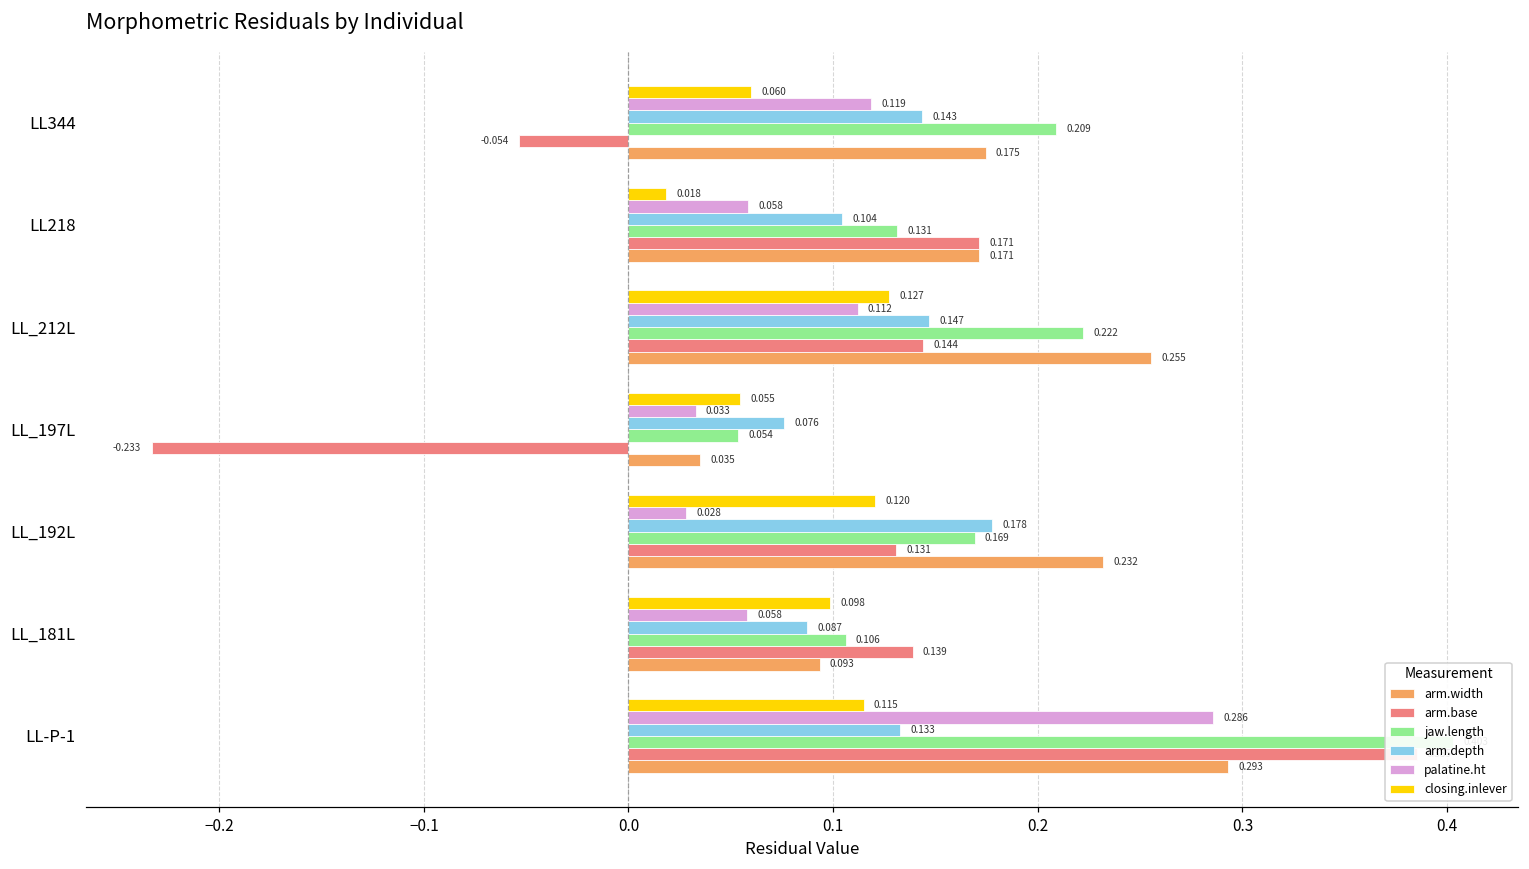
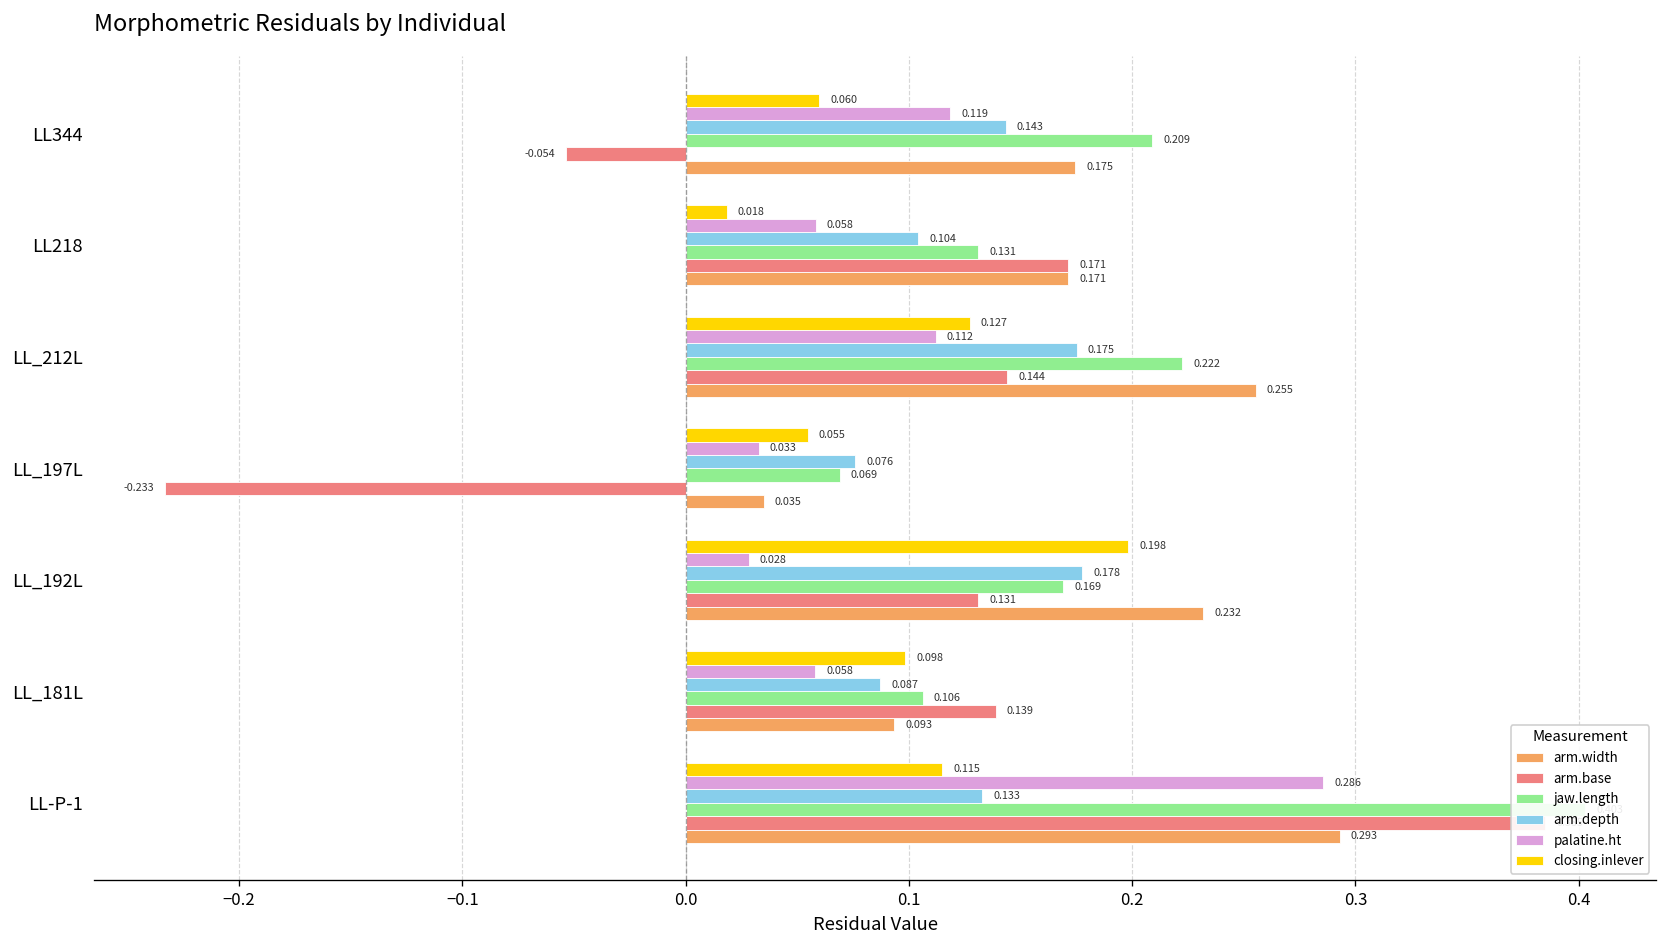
  {
    "jaw.length": {
      "LL344": 0.209,
      "LL218": 0.131,
      "LL_212L": 0.222,
-     "LL_197L": 0.054,
+     "LL_197L": 0.069,
      "LL_192L": 0.169,
      "LL_181L": 0.106
    },
    "arm.depth": {
      "LL344": 0.143,
      "LL218": 0.104,
-     "LL_212L": 0.147,
+     "LL_212L": 0.175,
      "LL_197L": 0.076,
      "LL_192L": 0.178,
      "LL_181L": 0.087,
      "LL-P-1": 0.133
    },
    "palatine.ht": {
      "LL344": 0.119,
      "LL218": 0.058,
      "LL_212L": 0.112,
      "LL_197L": 0.033,
      "LL_192L": 0.028,
      "LL_181L": 0.058,
      "LL-P-1": 0.286
    },
    "closing.inlever": {
      "LL344": 0.060,
      "LL218": 0.018,
      "LL_212L": 0.127,
      "LL_197L": 0.055,
-     "LL_192L": 0.120,
+     "LL_192L": 0.198,
      "LL_181L": 0.098,
      "LL-P-1": 0.115
    }
  }
